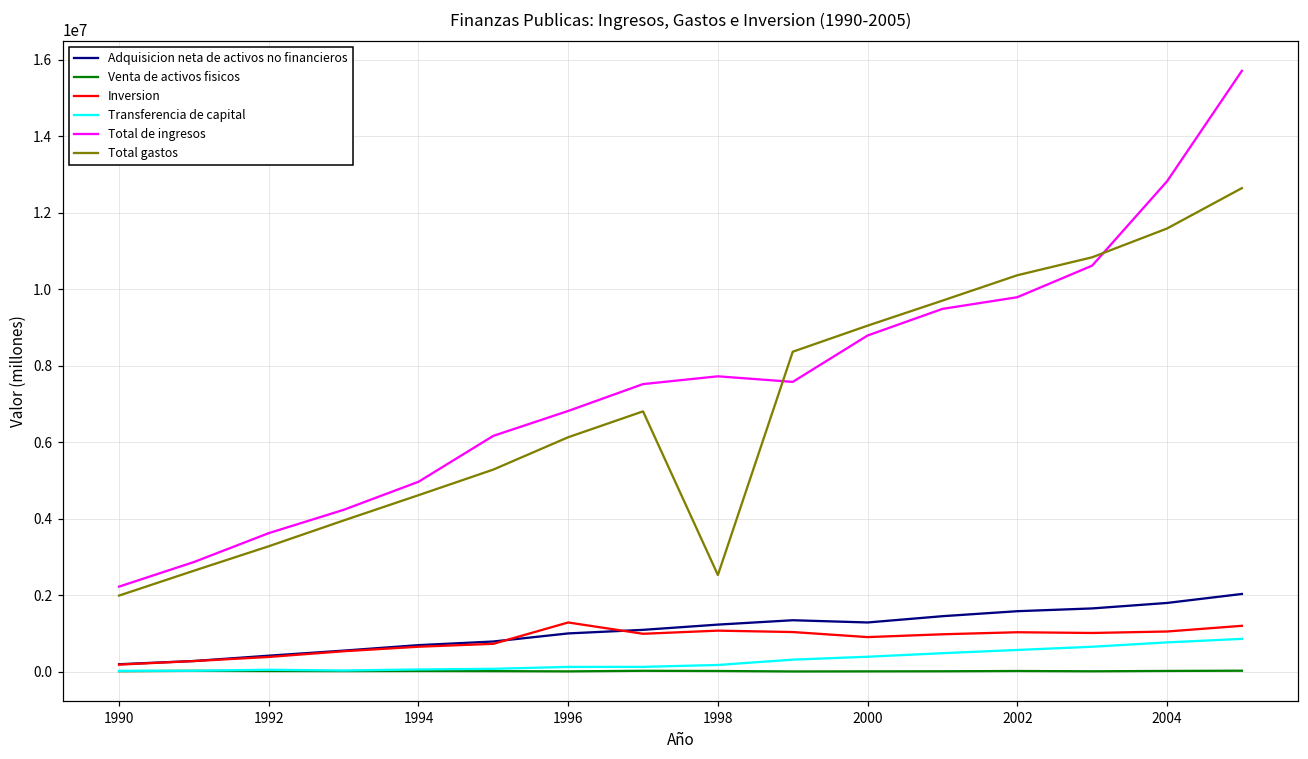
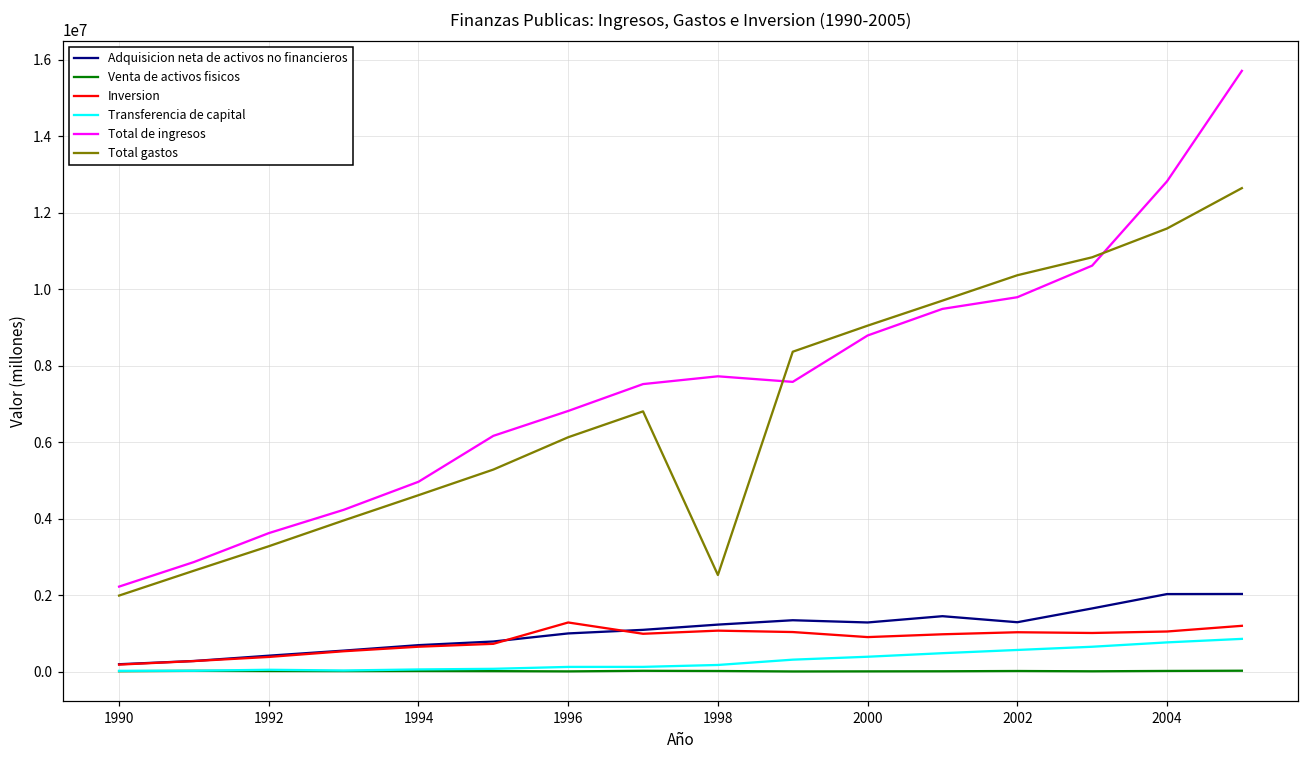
  {
    "Adquisicion neta de activos no financieros": {
      "1996": 1000000,
      "1998": 1200000,
      "2000": 1300000,
-     "2002": 1600000,
-     "2004": 1800000
+     "2002": 1300000,
+     "2004": 2000000
    },
    "Venta de activos fisicos": {
      "1996": 0,
      "1998": 0,
      "2000": 0,
      "2002": 0,
      "2004": 0
    },
    "Inversion": {
      "1996": 1300000,
      "1998": 1100000,
      "2000": 900000,
      "2002": 1000000,
      "2004": 1100000
    },
    "Transferencia de capital": {
      "1996": 100000,
      "1998": 200000,
      "2000": 400000,
      "2002": 600000,
      "2004": 800000
    },
    "Total de ingresos": {
      "1990": 2200000,
      "1992": 3600000,
      "1994": 5000000,
      "1996": 6800000,
      "1998": 7700000,
      "2000": 8800000,
      "2002": 9800000,
      "2004": 12800000
    },
    "Total gastos": {
      "1990": 2000000,
      "1992": 3300000,
      "1994": 4600000,
      "1996": 6100000,
      "1998": 2500000,
      "2000": 9000000,
      "2002": 10400000,
      "2004": 11600000
    }
  }
